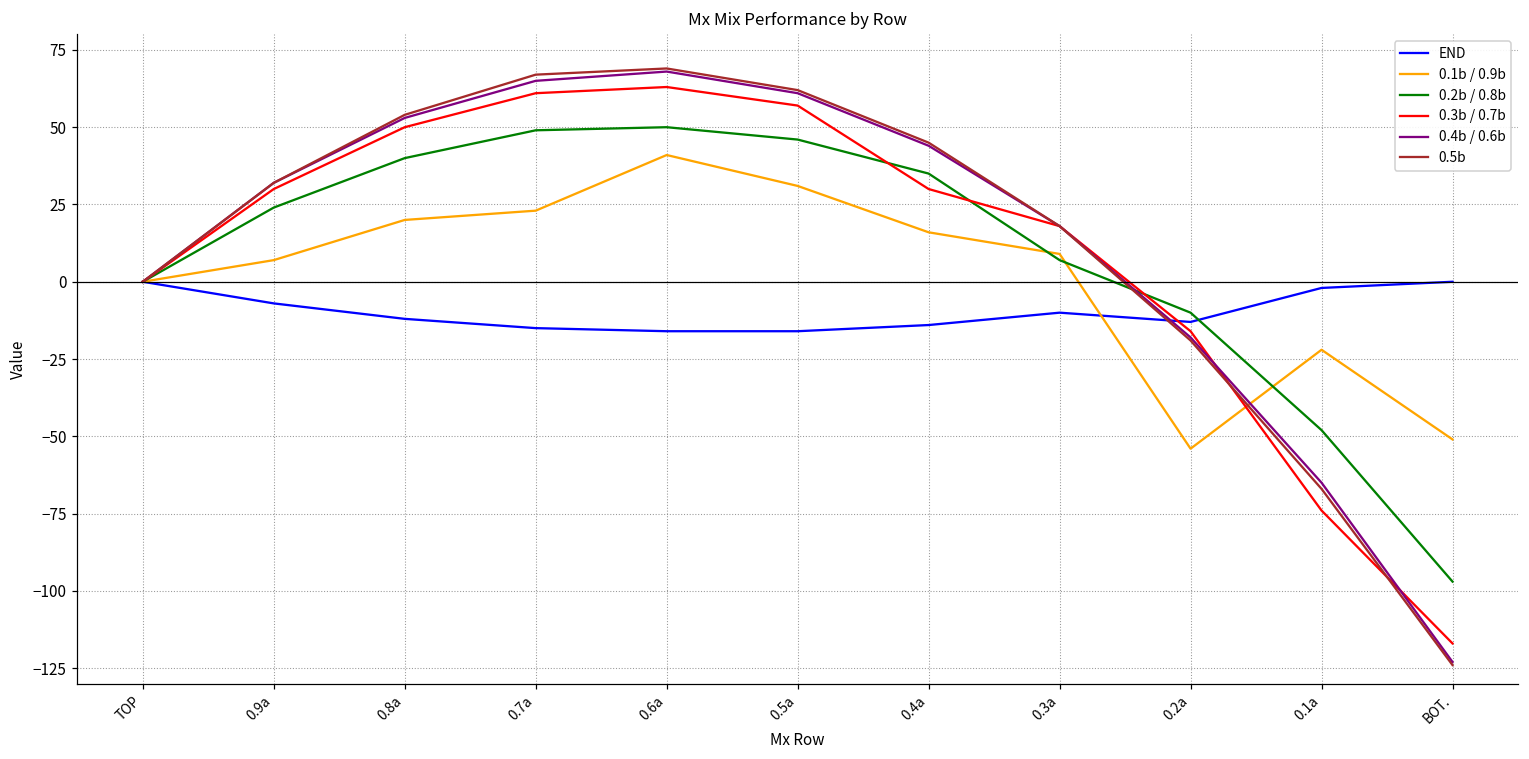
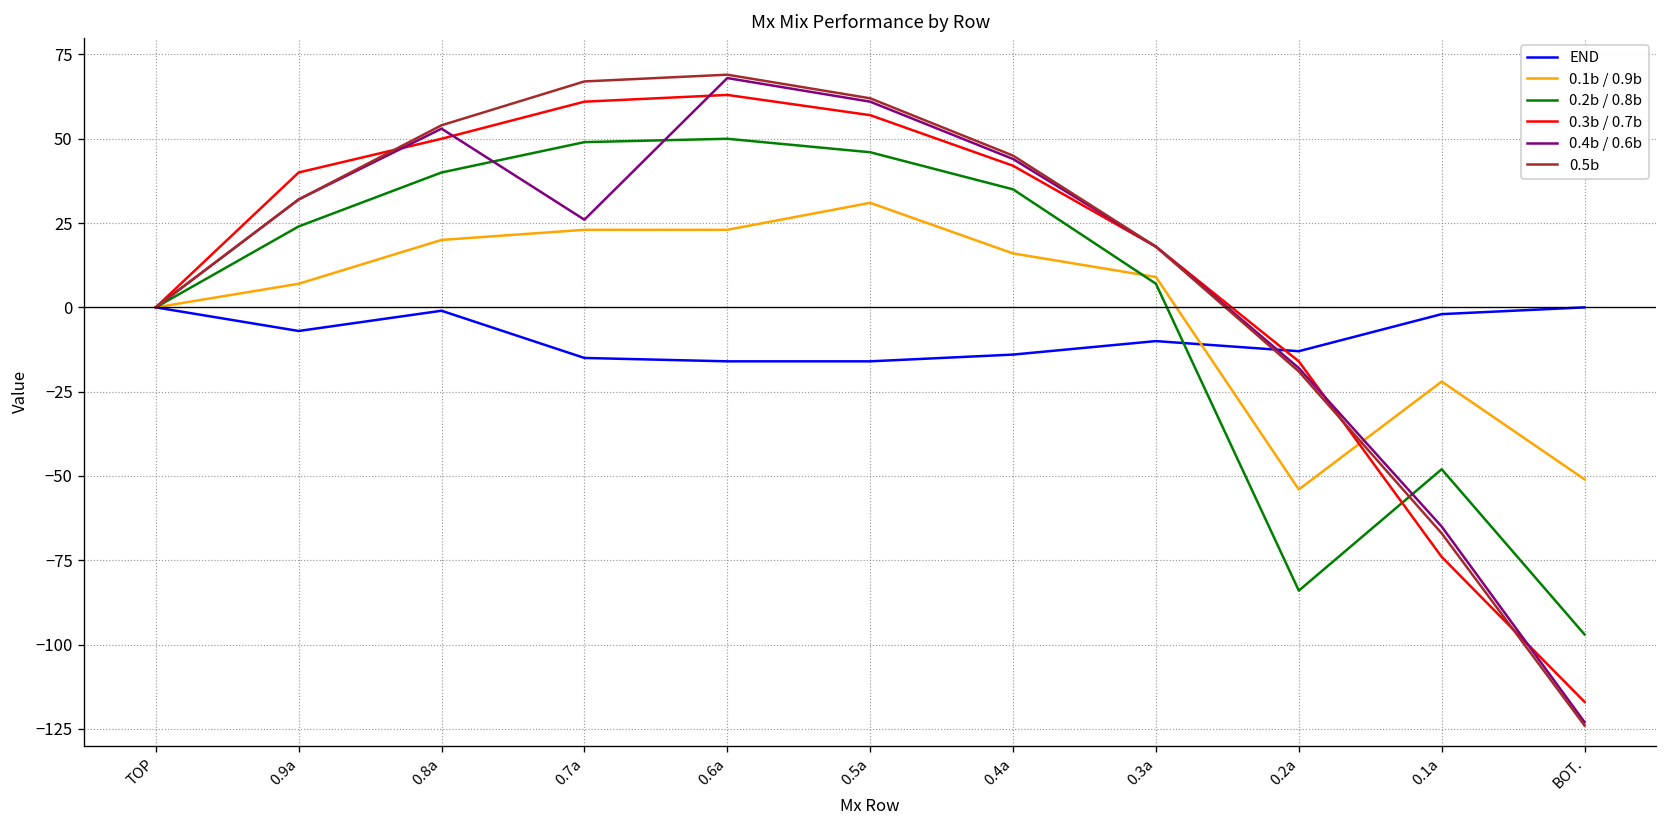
  {
    "END": {
      "0.9a": -7,
-     "0.8a": -12,
+     "0.8a": -1,
      "0.7a": -15,
      "0.6a": -16,
      "0.5a": -16,
      "0.4a": -14,
      "0.3a": -10,
      "0.2a": -13,
      "0.1a": -2,
      "BOT.": 0
    },
    "0.1b / 0.9b": {
      "0.9a": 7,
      "0.8a": 20,
      "0.7a": 23,
-     "0.6a": 41,
+     "0.6a": 23,
      "0.5a": 31,
      "0.4a": 16,
      "0.3a": 9,
      "0.2a": -54,
      "0.1a": -22,
      "BOT.": -51
    },
    "0.2b / 0.8b": {
      "0.9a": 24,
      "0.8a": 40,
      "0.7a": 49,
      "0.6a": 50,
      "0.5a": 46,
      "0.4a": 35,
      "0.3a": 7,
-     "0.2a": -10,
+     "0.2a": -84,
      "0.1a": -48,
      "BOT.": -97
    },
    "0.3b / 0.7b": {
-     "0.9a": 30,
+     "0.9a": 40,
      "0.8a": 50,
      "0.7a": 61,
      "0.6a": 63,
      "0.5a": 57,
-     "0.4a": 30,
+     "0.4a": 42,
      "0.2a": -16,
      "0.1a": -74,
      "BOT.": -117
    },
    "0.4b / 0.6b": {
      "0.8a": 53,
-     "0.7a": 65,
+     "0.7a": 26,
      "0.6a": 68,
      "0.5a": 61,
      "0.4a": 44,
      "0.2a": -18,
      "0.1a": -65,
      "BOT.": -123
    },
    "0.5b": {
      "0.8a": 54,
      "0.7a": 67,
      "0.6a": 69,
      "0.5a": 62,
      "0.4a": 45,
      "0.2a": -19,
      "0.1a": -67,
      "BOT.": -124
    }
  }
